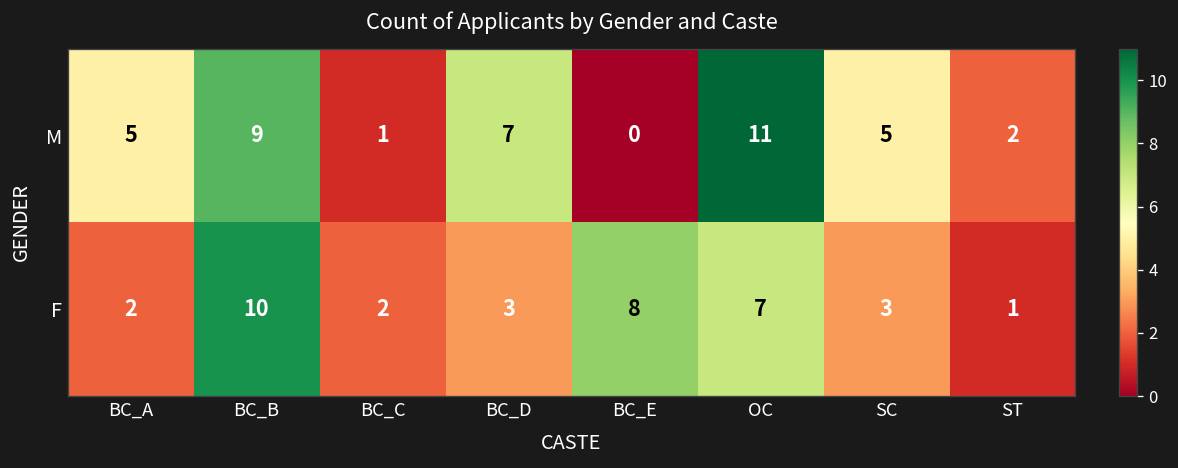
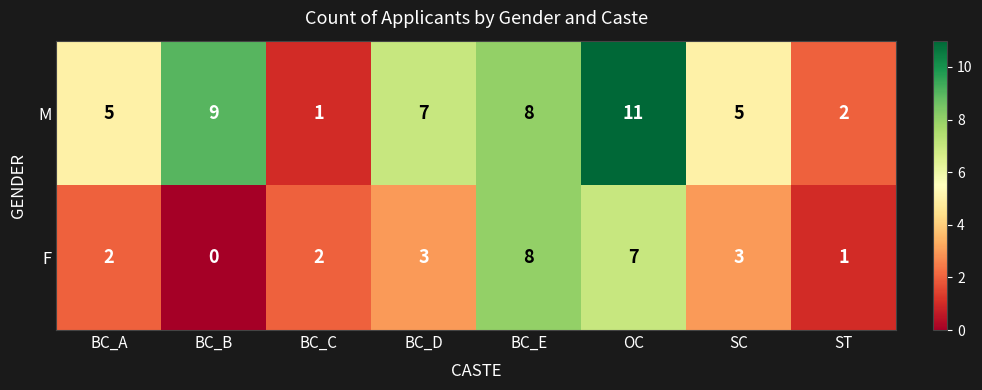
  {
    "M": {
      "BC_A": 5,
      "BC_B": 9,
      "BC_C": 1,
      "BC_D": 7,
-     "BC_E": 0,
+     "BC_E": 8,
      "OC": 11,
      "SC": 5,
      "ST": 2
    },
    "F": {
      "BC_A": 2,
-     "BC_B": 10,
+     "BC_B": 0,
      "BC_C": 2,
      "BC_D": 3,
      "BC_E": 8,
      "OC": 7,
      "SC": 3,
      "ST": 1
    }
  }
